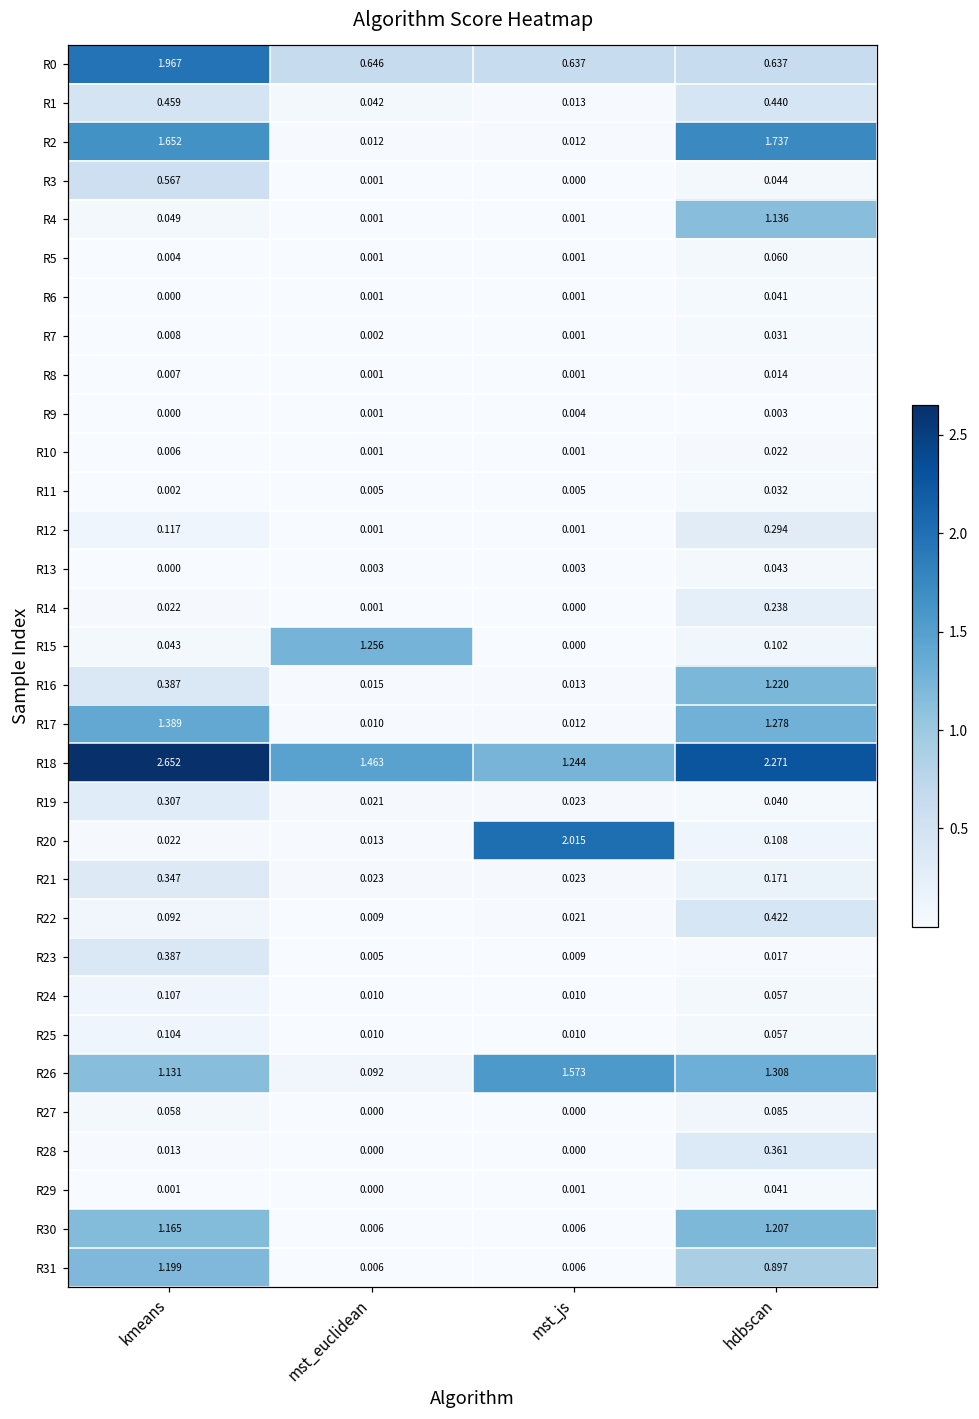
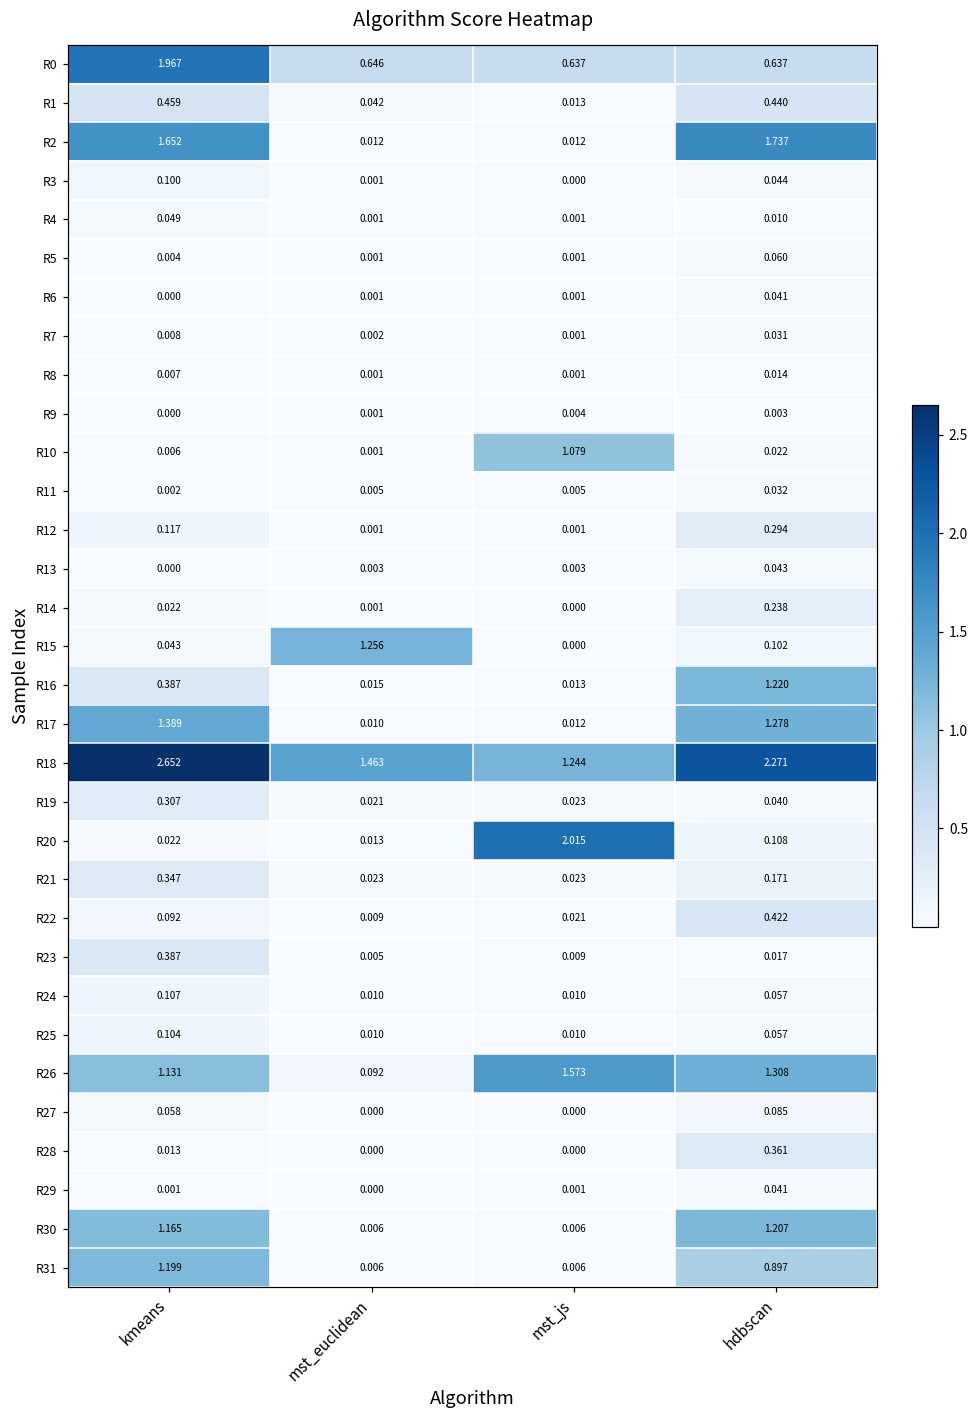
  {
    "R0": {
      "kmeans": 1.967,
      "mst_euclidean": 0.646,
      "mst_js": 0.637,
      "hdbscan": 0.637
    },
    "R1": {
      "kmeans": 0.459,
      "mst_euclidean": 0.042,
      "mst_js": 0.013,
      "hdbscan": 0.440
    },
    "R2": {
      "kmeans": 1.652,
      "mst_euclidean": 0.012,
      "mst_js": 0.012,
      "hdbscan": 1.737
    },
    "R3": {
-     "kmeans": 0.567,
+     "kmeans": 0.100,
      "mst_euclidean": 0.001,
      "mst_js": 0.000,
      "hdbscan": 0.044
    },
    "R4": {
      "kmeans": 0.049,
      "mst_euclidean": 0.001,
      "mst_js": 0.001,
-     "hdbscan": 1.136
+     "hdbscan": 0.010
    },
    "R5": {
      "kmeans": 0.004,
      "mst_euclidean": 0.001,
      "mst_js": 0.001,
      "hdbscan": 0.060
    },
    "R6": {
      "kmeans": 0.000,
      "mst_euclidean": 0.001,
      "mst_js": 0.001,
      "hdbscan": 0.041
    },
    "R7": {
      "kmeans": 0.008,
      "mst_euclidean": 0.002,
      "mst_js": 0.001,
      "hdbscan": 0.031
    },
    "R8": {
      "kmeans": 0.007,
      "mst_euclidean": 0.001,
      "mst_js": 0.001,
      "hdbscan": 0.014
    },
    "R9": {
      "kmeans": 0.000,
      "mst_euclidean": 0.001,
      "mst_js": 0.004,
      "hdbscan": 0.003
    },
    "R10": {
      "kmeans": 0.006,
      "mst_euclidean": 0.001,
-     "mst_js": 0.001,
+     "mst_js": 1.079,
      "hdbscan": 0.022
    },
    "R11": {
      "kmeans": 0.002,
      "mst_euclidean": 0.005,
      "mst_js": 0.005,
      "hdbscan": 0.032
    },
    "R12": {
      "kmeans": 0.117,
      "mst_euclidean": 0.001,
      "mst_js": 0.001,
      "hdbscan": 0.294
    },
    "R13": {
      "kmeans": 0.000,
      "mst_euclidean": 0.003,
      "mst_js": 0.003,
      "hdbscan": 0.043
    },
    "R14": {
      "kmeans": 0.022,
      "mst_euclidean": 0.001,
      "mst_js": 0.000,
      "hdbscan": 0.238
    },
    "R15": {
      "kmeans": 0.043,
      "mst_euclidean": 1.256,
      "mst_js": 0.000,
      "hdbscan": 0.102
    },
    "R16": {
      "kmeans": 0.387,
      "mst_euclidean": 0.015,
      "mst_js": 0.013,
      "hdbscan": 1.220
    },
    "R17": {
      "kmeans": 1.389,
      "mst_euclidean": 0.010,
      "mst_js": 0.012,
      "hdbscan": 1.278
    },
    "R18": {
      "kmeans": 2.652,
      "mst_euclidean": 1.463,
      "mst_js": 1.244,
      "hdbscan": 2.271
    },
    "R19": {
      "kmeans": 0.307,
      "mst_euclidean": 0.021,
      "mst_js": 0.023,
      "hdbscan": 0.040
    },
    "R20": {
      "kmeans": 0.022,
      "mst_euclidean": 0.013,
      "mst_js": 2.015,
      "hdbscan": 0.108
    },
    "R21": {
      "kmeans": 0.347,
      "mst_euclidean": 0.023,
      "mst_js": 0.023,
      "hdbscan": 0.171
    },
    "R22": {
      "kmeans": 0.092,
      "mst_euclidean": 0.009,
      "mst_js": 0.021,
      "hdbscan": 0.422
    },
    "R23": {
      "kmeans": 0.387,
      "mst_euclidean": 0.005,
      "mst_js": 0.009,
      "hdbscan": 0.017
    },
    "R24": {
      "kmeans": 0.107,
      "mst_euclidean": 0.010,
      "mst_js": 0.010,
      "hdbscan": 0.057
    },
    "R25": {
      "kmeans": 0.104,
      "mst_euclidean": 0.010,
      "mst_js": 0.010,
      "hdbscan": 0.057
    },
    "R26": {
      "kmeans": 1.131,
      "mst_euclidean": 0.092,
      "mst_js": 1.573,
      "hdbscan": 1.308
    },
    "R27": {
      "kmeans": 0.058,
      "mst_euclidean": 0.000,
      "mst_js": 0.000,
      "hdbscan": 0.085
    },
    "R28": {
      "kmeans": 0.013,
      "mst_euclidean": 0.000,
      "mst_js": 0.000,
      "hdbscan": 0.361
    },
    "R29": {
      "kmeans": 0.001,
      "mst_euclidean": 0.000,
      "mst_js": 0.001,
      "hdbscan": 0.041
    },
    "R30": {
      "kmeans": 1.165,
      "mst_euclidean": 0.006,
      "mst_js": 0.006,
      "hdbscan": 1.207
    },
    "R31": {
      "kmeans": 1.199,
      "mst_euclidean": 0.006,
      "mst_js": 0.006,
      "hdbscan": 0.897
    }
  }
